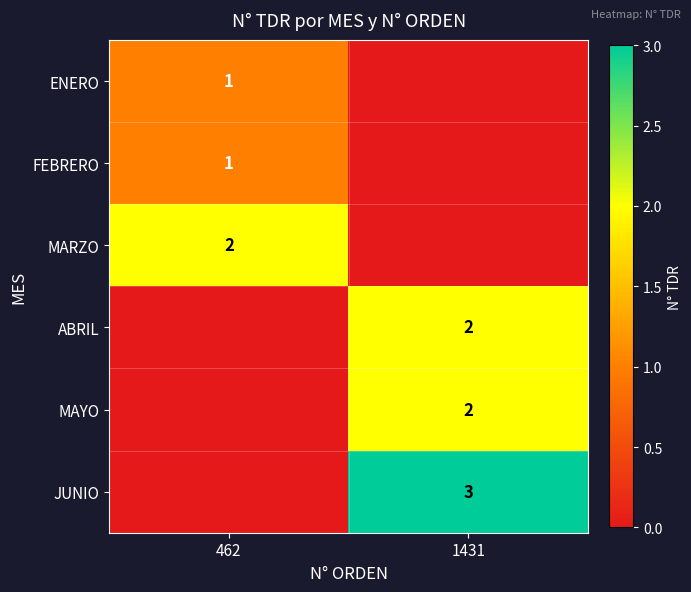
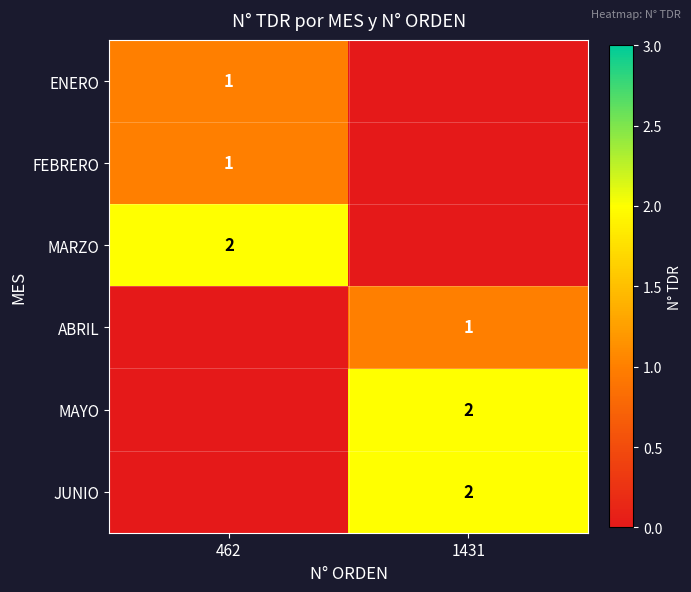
  {
    "ENERO": {
      "462": 1
    },
    "FEBRERO": {
      "462": 1
    },
    "MARZO": {
      "462": 2
    },
    "ABRIL": {
-     "1431": 2
+     "1431": 1
    },
    "MAYO": {
      "1431": 2
    },
    "JUNIO": {
-     "1431": 3
+     "1431": 2
    }
  }
